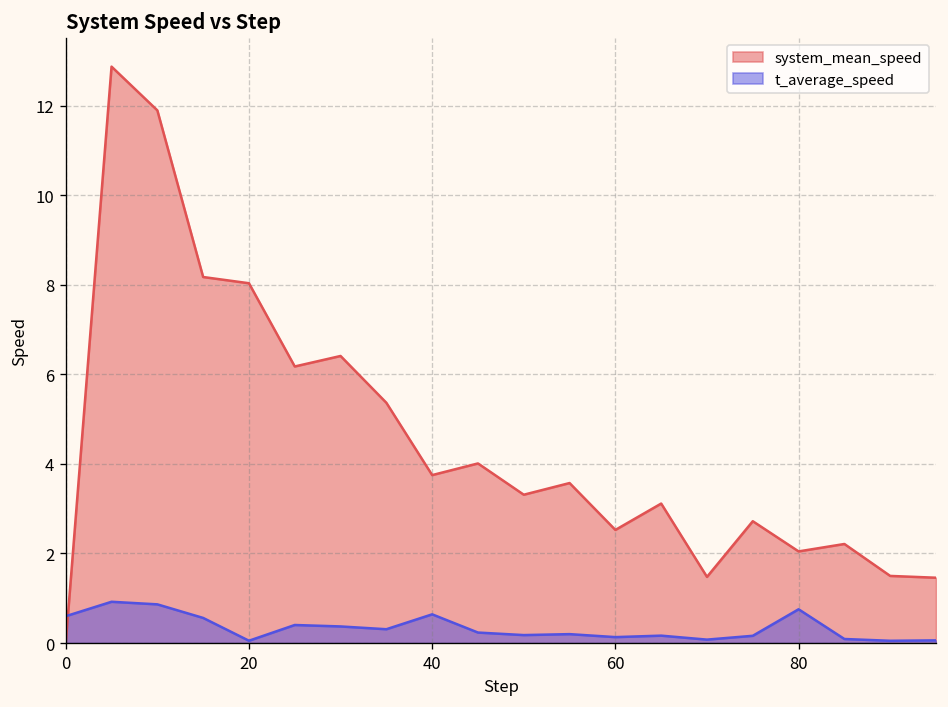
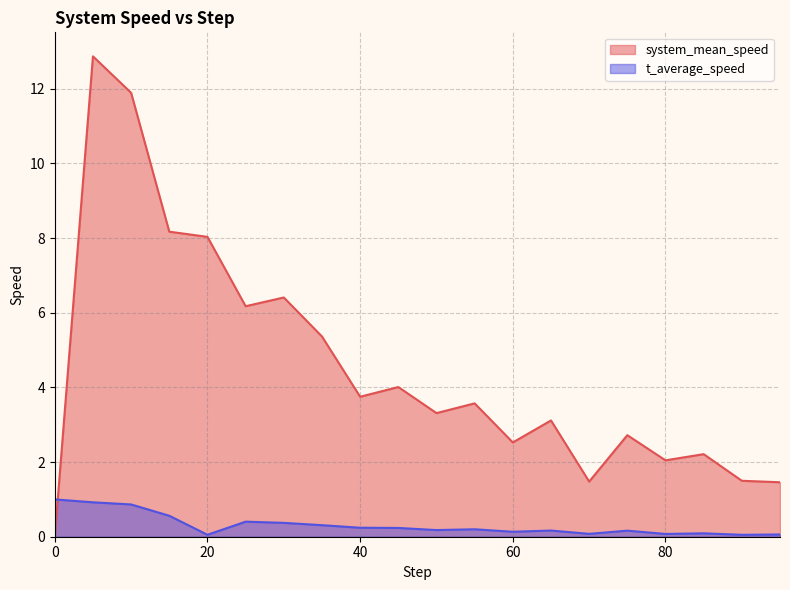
  {
    "system_mean_speed": {
      "0": 0.0,
      "20": 8.0,
      "40": 3.7,
      "60": 2.5,
      "80": 2.0
    },
    "t_average_speed": {
-     "0": 0.6,
+     "0": 1.0,
      "20": 0.1,
-     "40": 0.6,
+     "40": 0.2,
      "60": 0.1,
-     "80": 0.8
+     "80": 0.1
    }
  }
